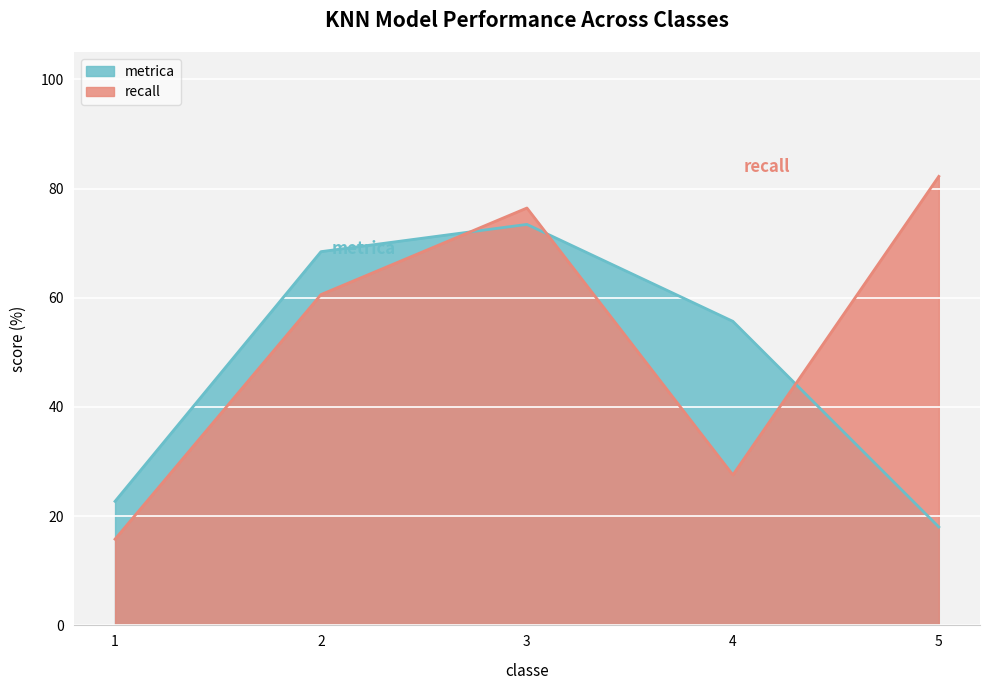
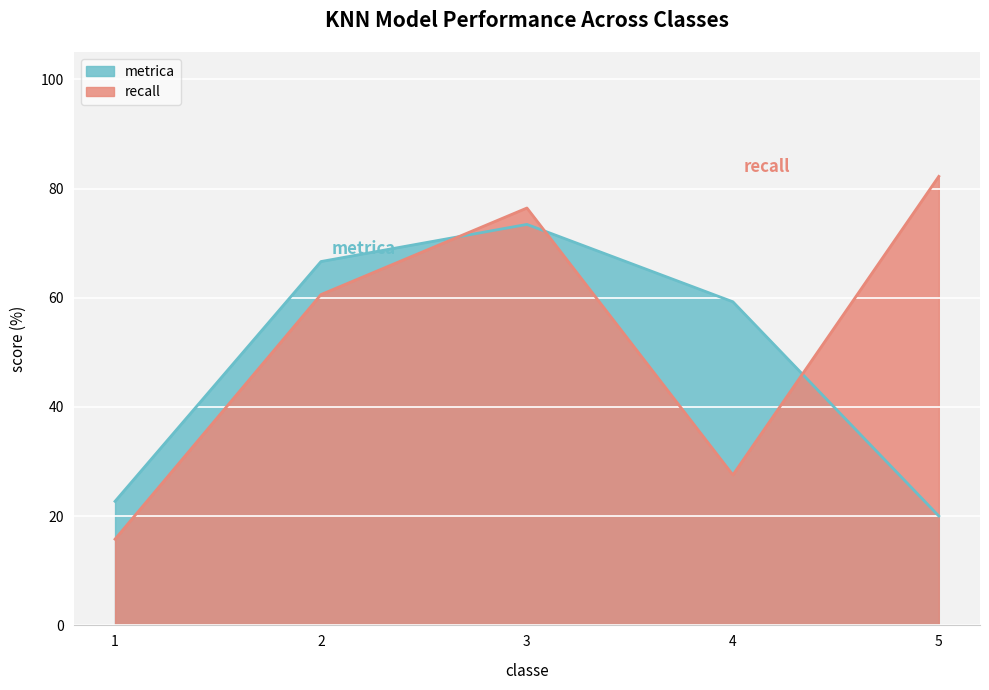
  {
    "metrica": {
      "1": 23,
-     "2": 68,
+     "2": 67,
      "3": 73,
-     "4": 56,
-     "5": 18
+     "4": 59,
+     "5": 20
    },
    "recall": {
      "1": 16,
      "2": 61,
      "3": 76,
      "4": 28,
      "5": 82
    }
  }
